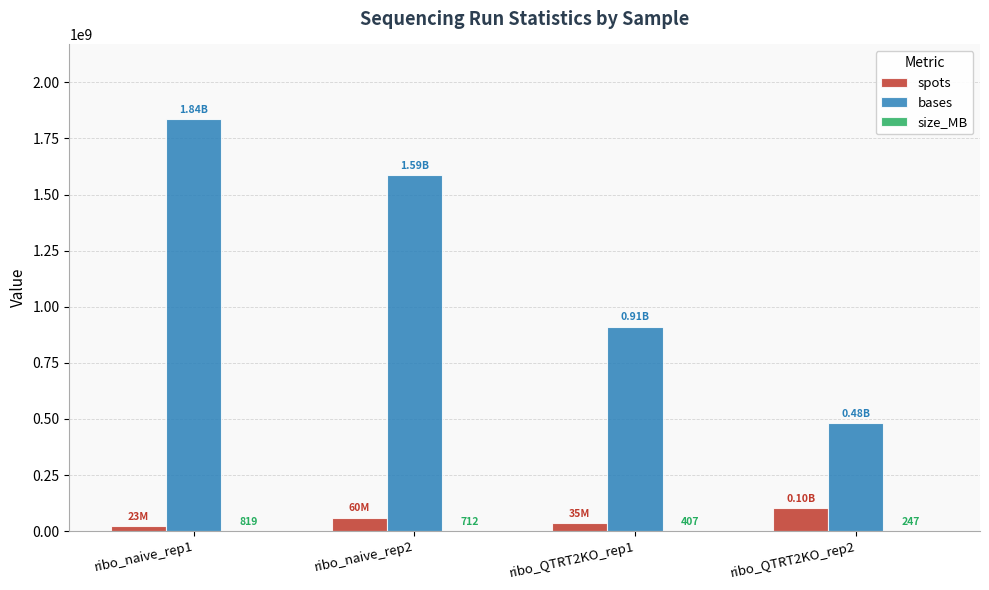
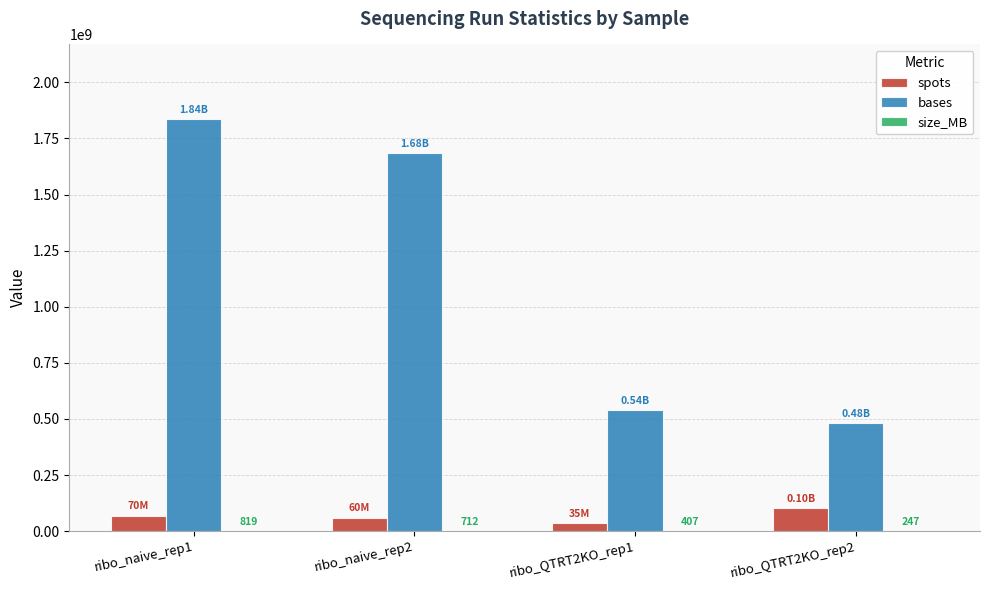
  {
    "spots": {
-     "ribo_naive_rep1": "23M",
+     "ribo_naive_rep1": "70M",
      "ribo_naive_rep2": "60M",
      "ribo_QTRT2KO_rep1": "35M",
      "ribo_QTRT2KO_rep2": "0.10B"
    },
    "bases": {
      "ribo_naive_rep1": "1.84B",
-     "ribo_naive_rep2": "1.59B",
-     "ribo_QTRT2KO_rep1": "0.91B",
+     "ribo_naive_rep2": "1.68B",
+     "ribo_QTRT2KO_rep1": "0.54B",
      "ribo_QTRT2KO_rep2": "0.48B"
    },
    "size_MB": {
      "ribo_naive_rep1": "819",
      "ribo_naive_rep2": "712",
      "ribo_QTRT2KO_rep1": "407",
      "ribo_QTRT2KO_rep2": "247"
    }
  }
